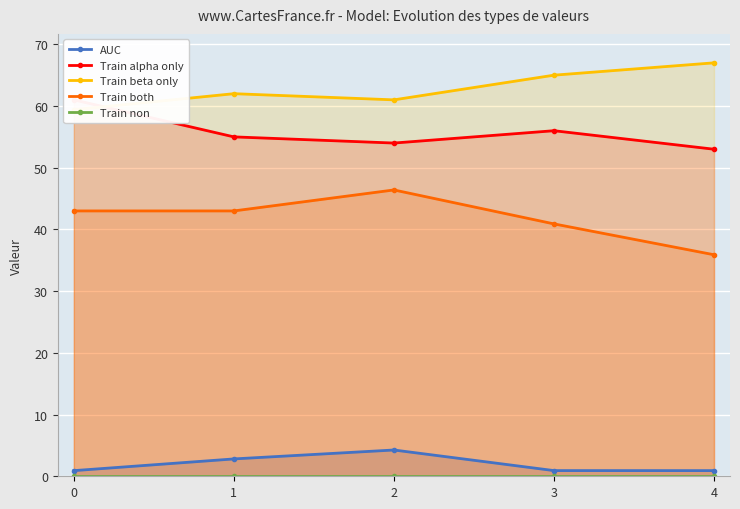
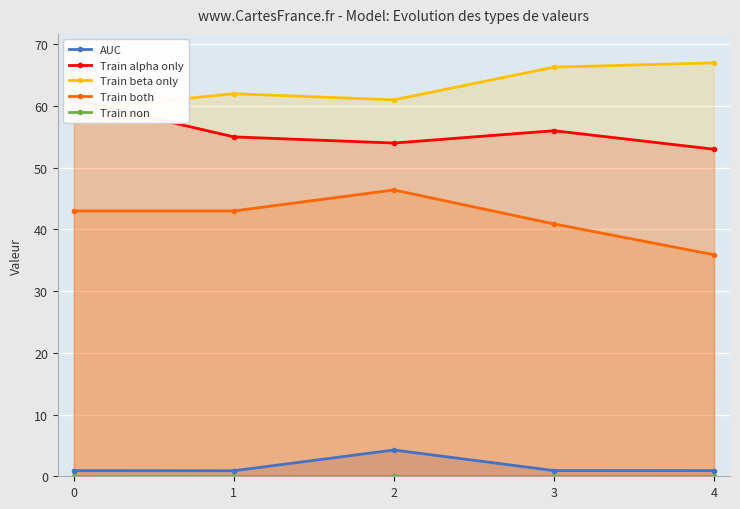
  {
    "AUC": {
      "0": 1,
-     "1": 3,
+     "1": 1,
      "2": 4,
      "3": 1,
      "4": 1
    },
    "Train alpha only": {
      "1": 55,
      "2": 54,
      "3": 56,
      "4": 53
    },
    "Train beta only": {
      "1": 62,
      "2": 61,
-     "3": 65,
+     "3": 66,
      "4": 67
    },
    "Train both": {
      "0": 43,
      "1": 43,
      "2": 46,
      "3": 41,
      "4": 36
    },
    "Train non": {
      "0": 0,
      "1": 0,
      "2": 0,
      "3": 0,
      "4": 0
    }
  }
